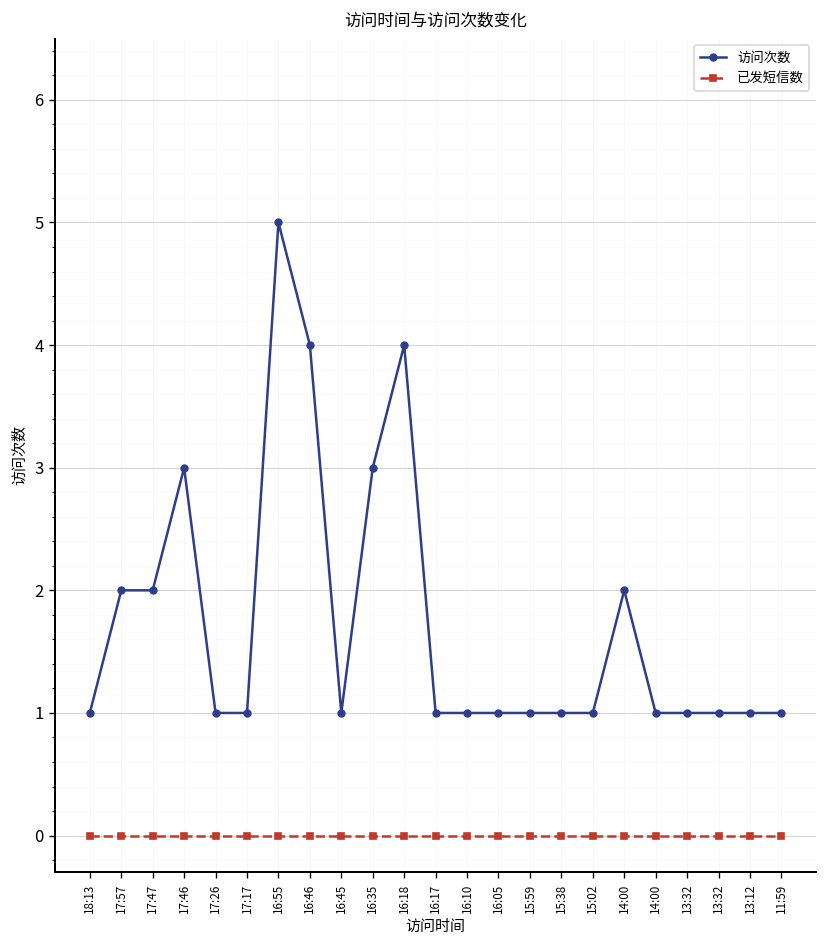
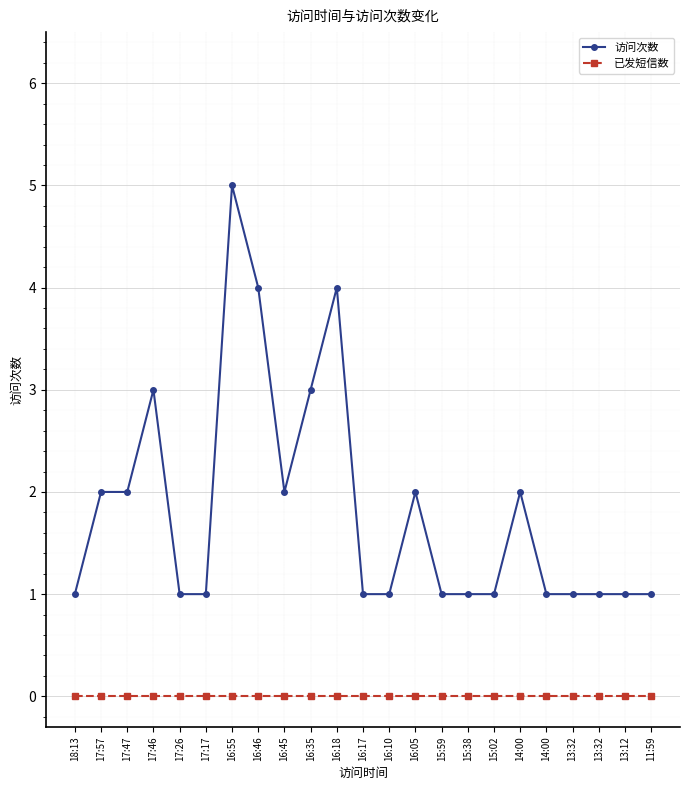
  {
    "访问次数": {
      "18:13": 1,
      "17:57": 2,
      "17:47": 2,
      "17:46": 3,
      "17:26": 1,
      "17:17": 1,
      "16:55": 5,
      "16:46": 4,
-     "16:45": 1,
+     "16:45": 2,
      "16:35": 3,
      "16:18": 4,
      "16:17": 1,
      "16:10": 1,
-     "16:05": 1,
+     "16:05": 2,
      "15:59": 1,
      "15:38": 1,
      "15:02": 1,
      "13:12": 1,
      "11:59": 1
    },
    "已发短信数": {
      "18:13": 0,
      "17:57": 0,
      "17:47": 0,
      "17:46": 0,
      "17:26": 0,
      "17:17": 0,
      "16:55": 0,
      "16:46": 0,
      "16:45": 0,
      "16:35": 0,
      "16:18": 0,
      "16:17": 0,
      "16:10": 0,
      "16:05": 0,
      "15:59": 0,
      "15:38": 0,
      "15:02": 0,
      "13:12": 0,
      "11:59": 0
    }
  }
